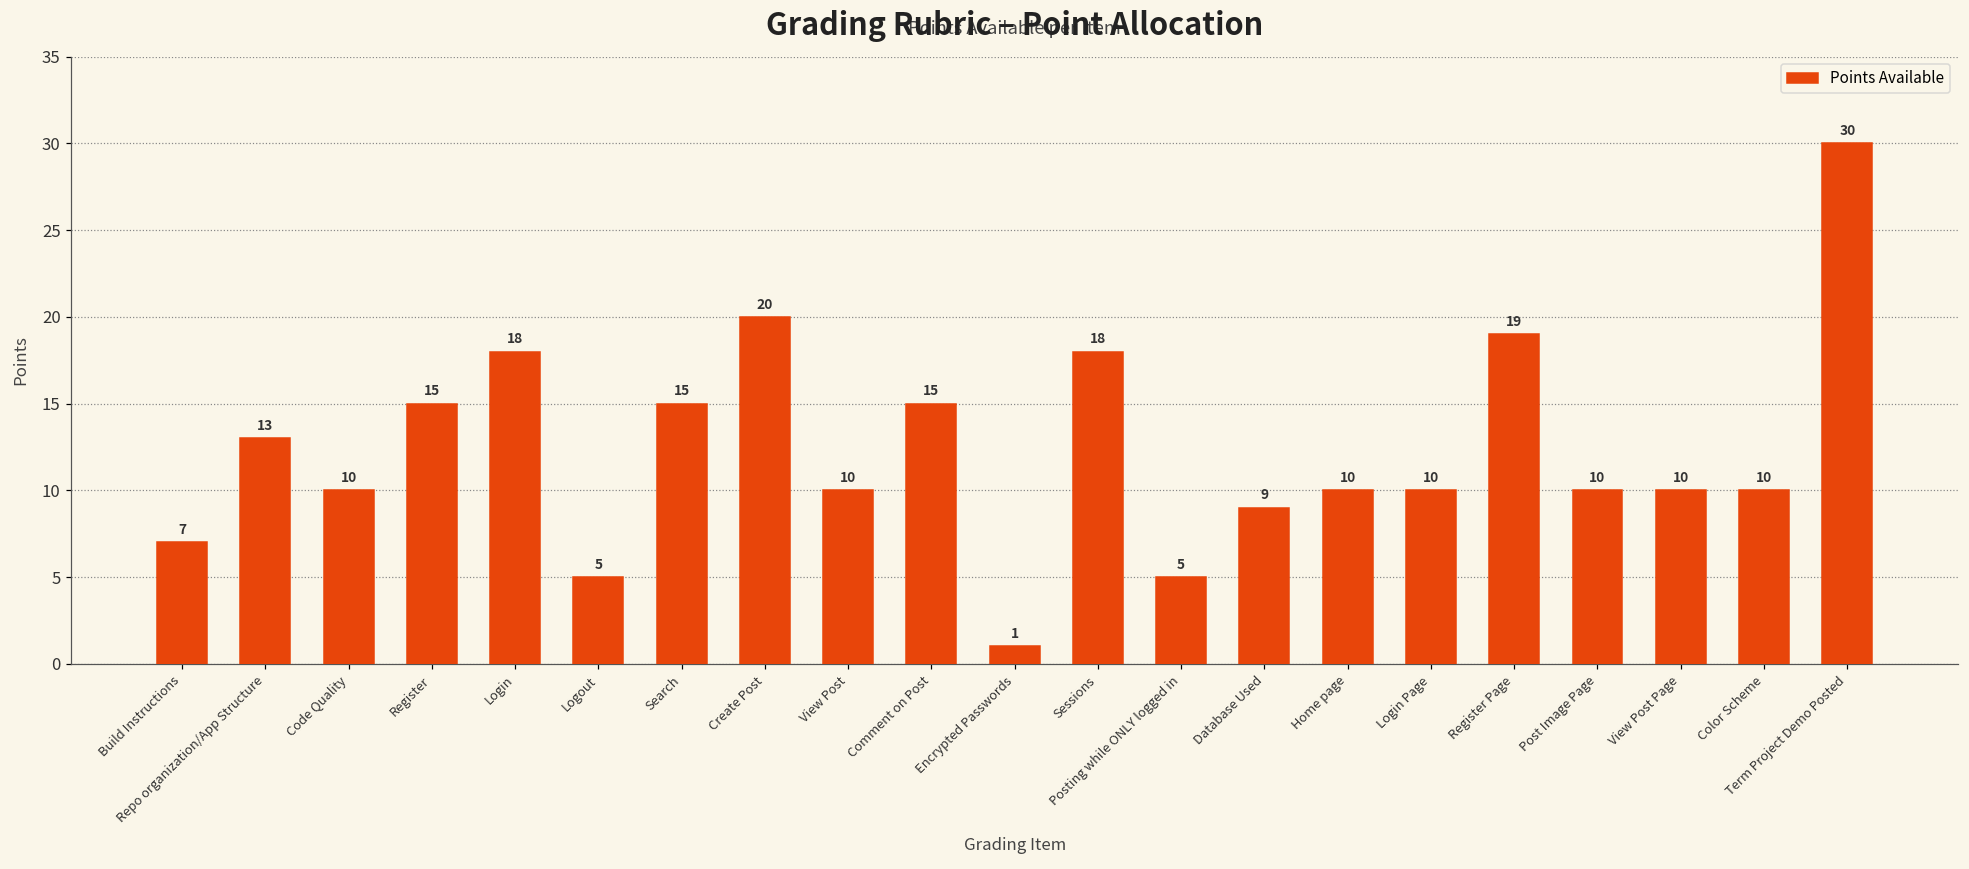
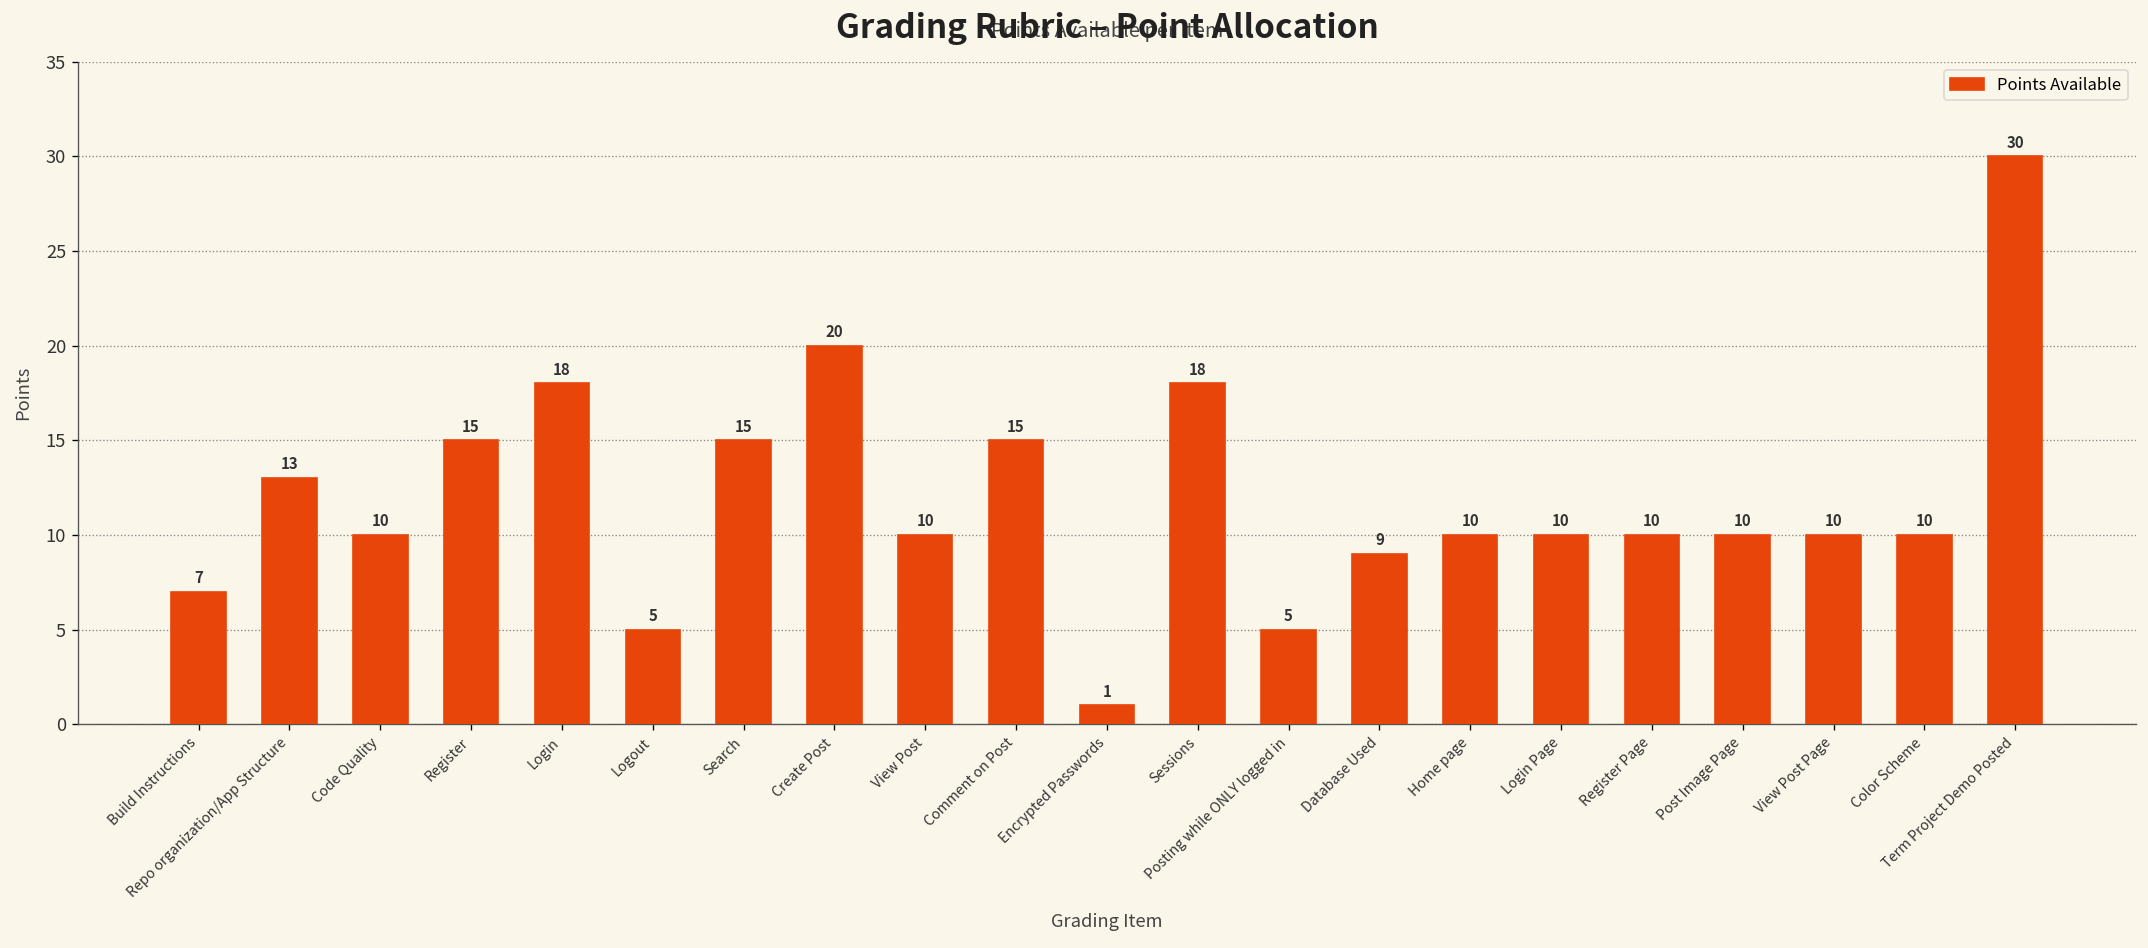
  {
    "Build Instructions": 7,
    "Repo organization/App Structure": 13,
    "Code Quality": 10,
    "Register": 15,
    "Login": 18,
    "Logout": 5,
    "Search": 15,
    "Create Post": 20,
    "View Post": 10,
    "Comment on Post": 15,
    "Encrypted Passwords": 1,
    "Sessions": 18,
    "Posting while ONLY logged in": 5,
    "Database Used": 9,
    "Home page": 10,
    "Login Page": 10,
-   "Register Page": 19,
+   "Register Page": 10,
    "Post Image Page": 10,
    "View Post Page": 10,
    "Color Scheme": 10,
    "Term Project Demo Posted": 30
  }
